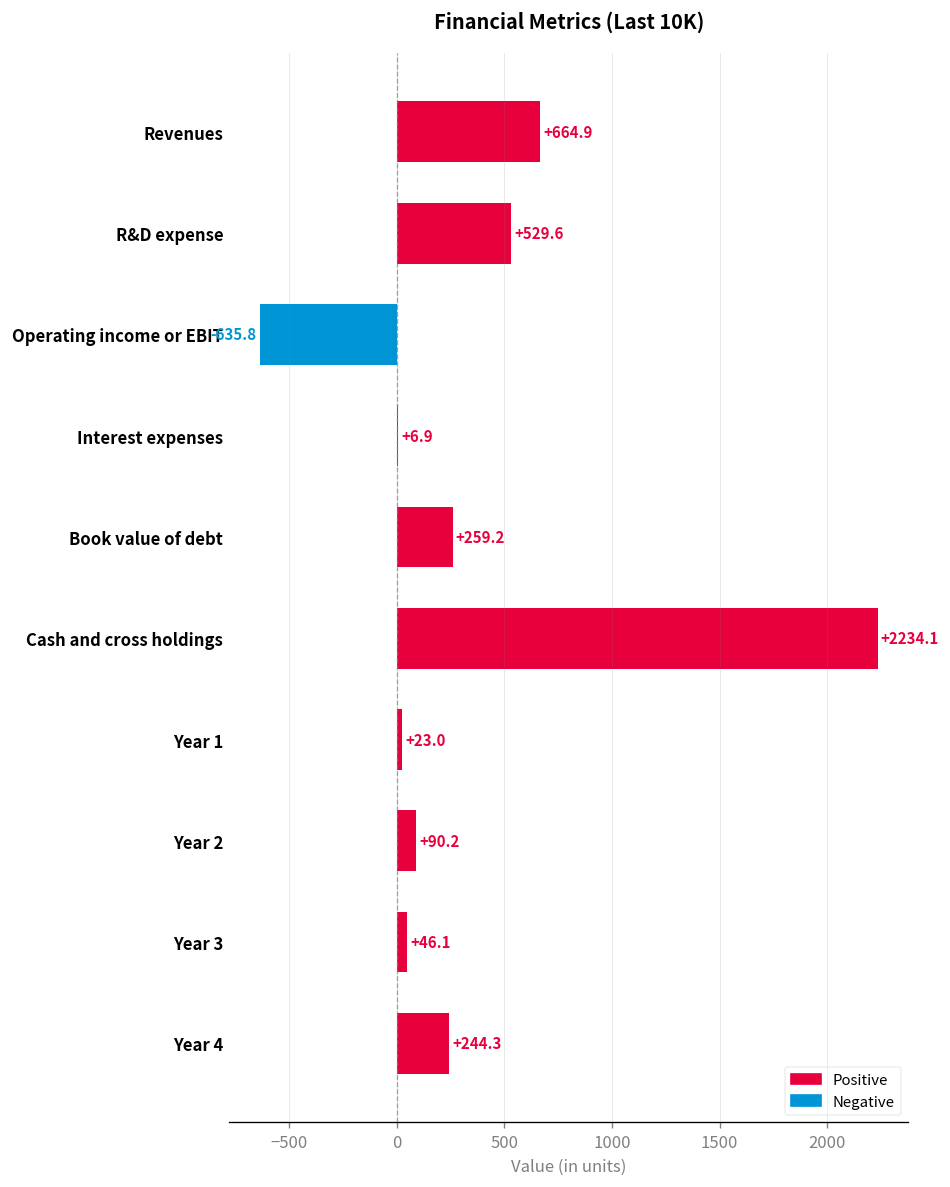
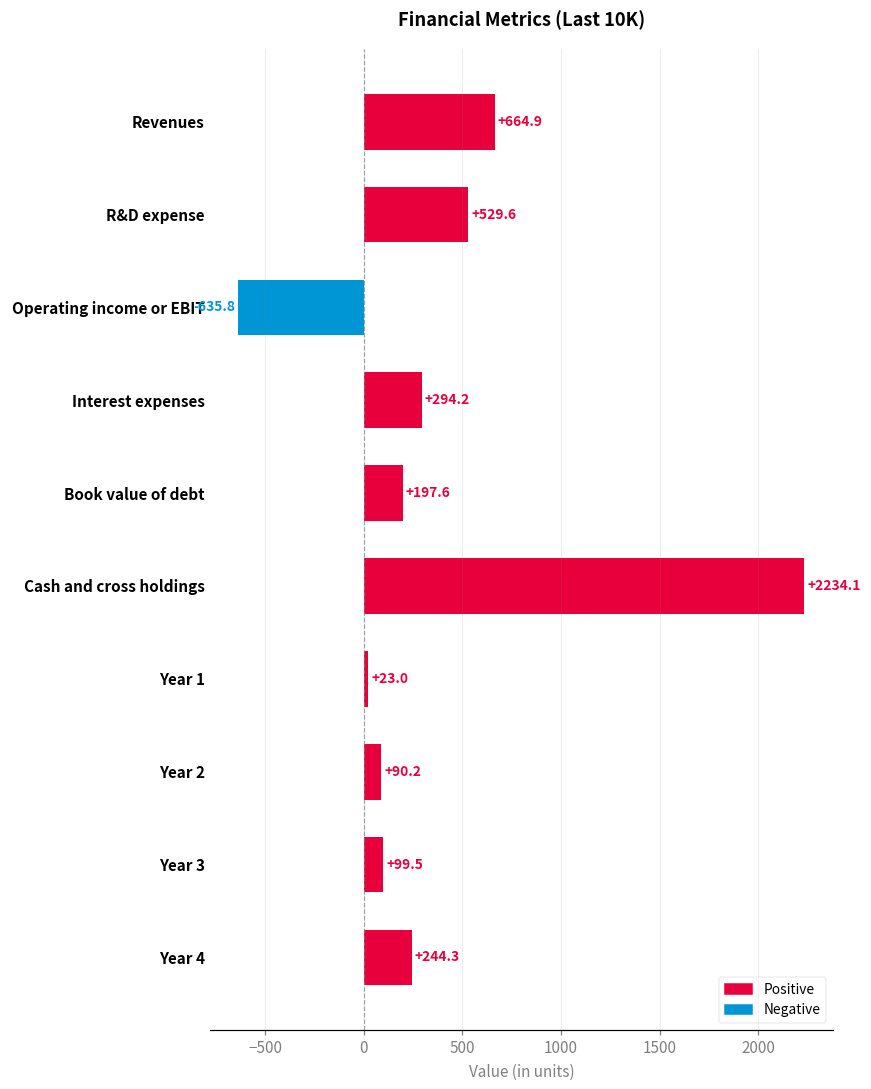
  {
    "Revenues": "+664.9",
    "R&D expense": "+529.6",
    "Operating income or EBIT": "-635.8",
-   "Interest expenses": "+6.9",
-   "Book value of debt": "+259.2",
+   "Interest expenses": "+294.2",
+   "Book value of debt": "+197.6",
    "Cash and cross holdings": "+2234.1",
    "Year 1": "+23.0",
    "Year 2": "+90.2",
-   "Year 3": "+46.1",
+   "Year 3": "+99.5",
    "Year 4": "+244.3"
  }
